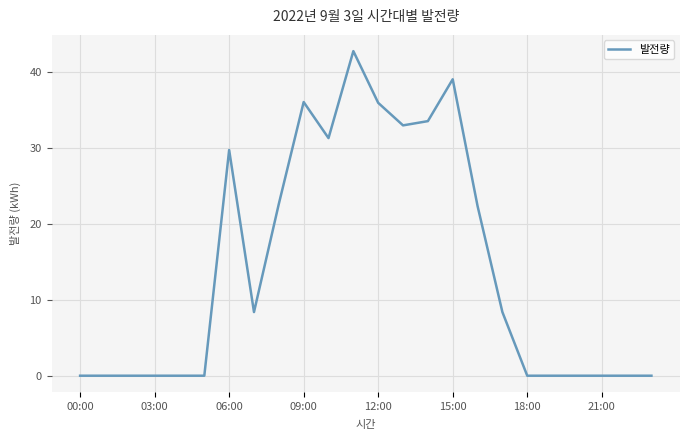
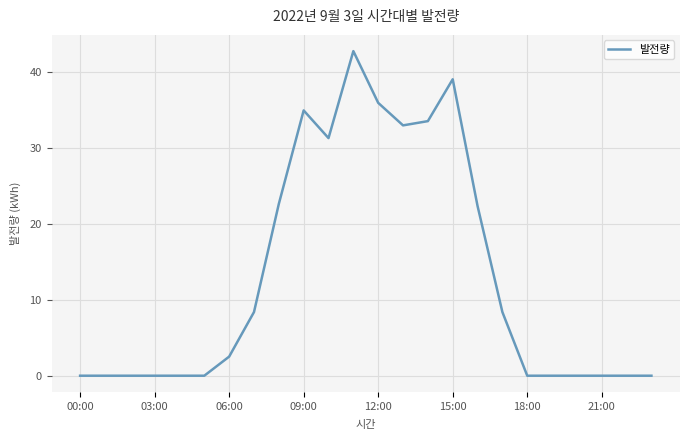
  {
    "00:00": 0,
    "03:00": 0,
-   "06:00": 30,
-   "09:00": 36,
+   "06:00": 3,
+   "09:00": 35,
    "12:00": 36,
    "15:00": 39,
    "18:00": 0,
    "21:00": 0
  }
